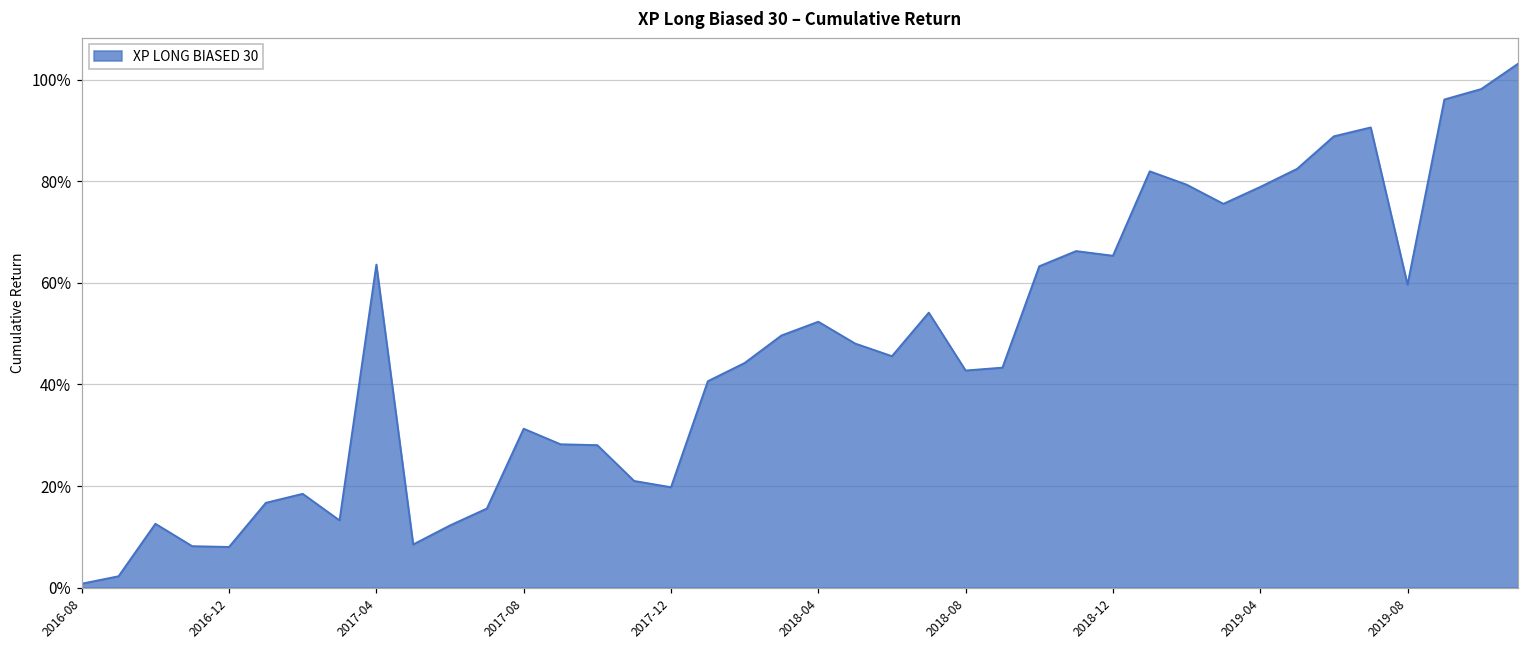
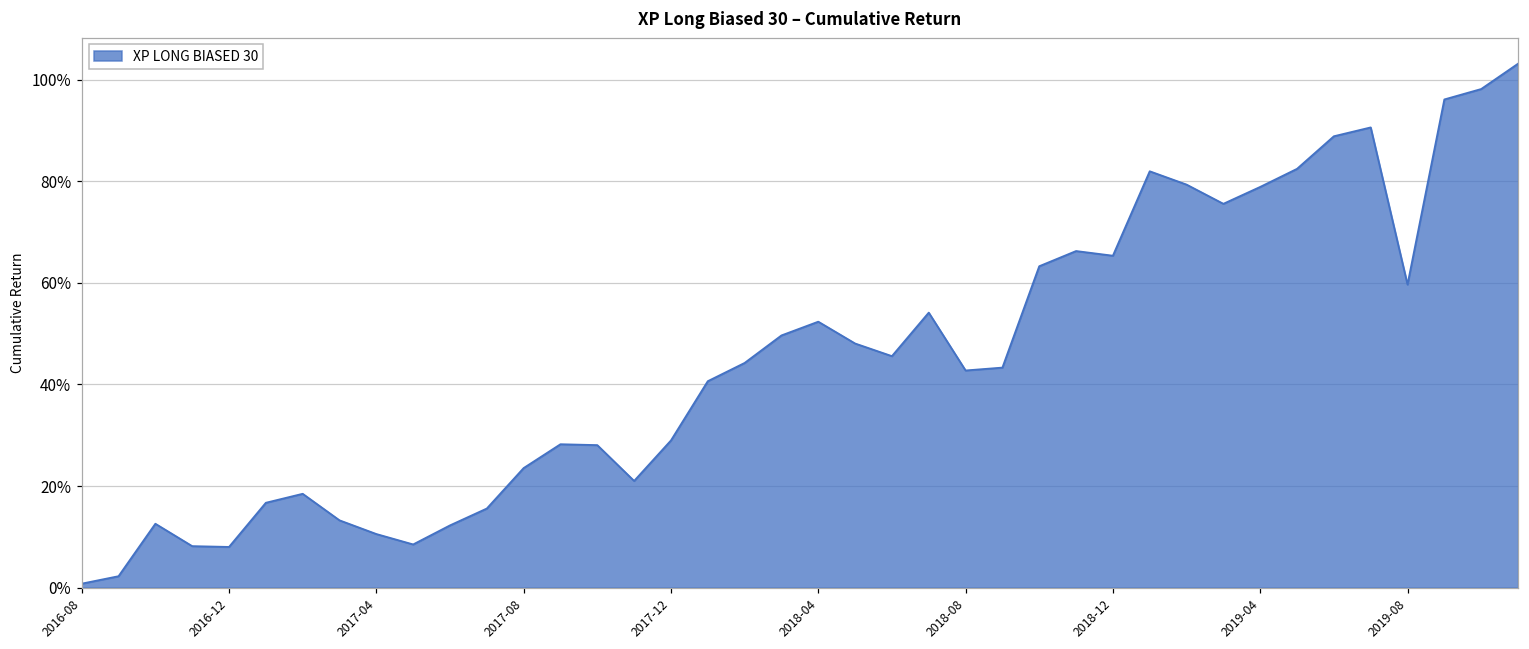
  {
    "2016-08": "1%",
    "2016-12": "8%",
-   "2017-04": "64%",
-   "2017-08": "31%",
-   "2017-12": "20%",
+   "2017-04": "11%",
+   "2017-08": "24%",
+   "2017-12": "29%",
    "2018-04": "52%",
    "2018-08": "43%",
    "2018-12": "65%",
    "2019-04": "79%",
    "2019-08": "60%"
  }
